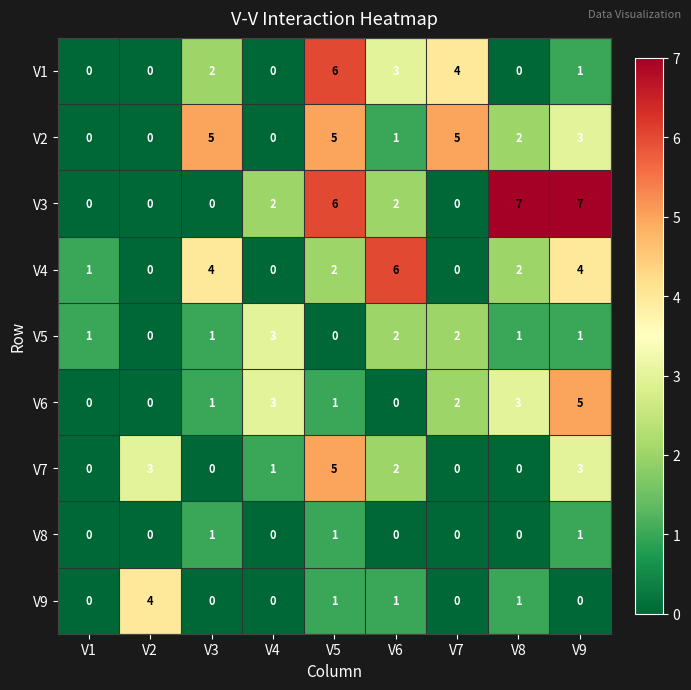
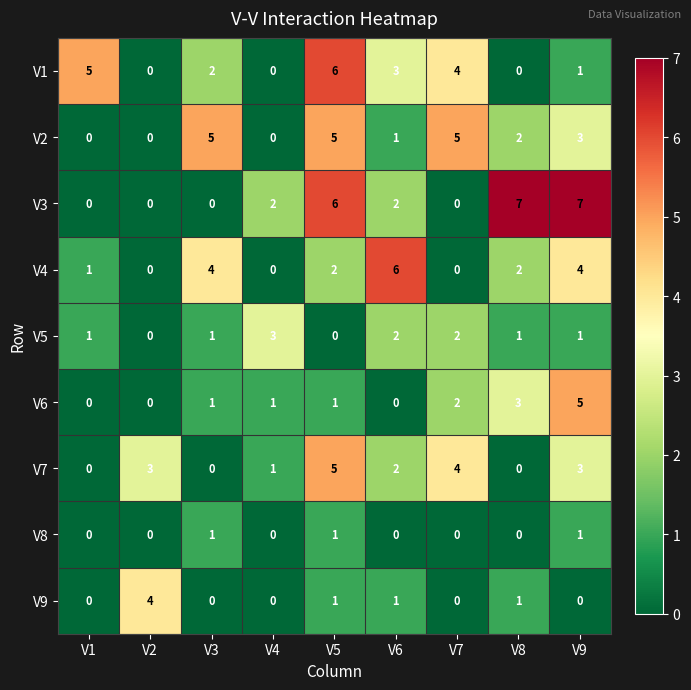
  {
    "V1": {
-     "V1": 0,
+     "V1": 5,
      "V2": 0,
      "V3": 2,
      "V4": 0,
      "V5": 6,
      "V6": 3,
      "V7": 4,
      "V8": 0,
      "V9": 1
    },
    "V2": {
      "V1": 0,
      "V2": 0,
      "V3": 5,
      "V4": 0,
      "V5": 5,
      "V6": 1,
      "V7": 5,
      "V8": 2,
      "V9": 3
    },
    "V3": {
      "V1": 0,
      "V2": 0,
      "V3": 0,
      "V4": 2,
      "V5": 6,
      "V6": 2,
      "V7": 0,
      "V8": 7,
      "V9": 7
    },
    "V4": {
      "V1": 1,
      "V2": 0,
      "V3": 4,
      "V4": 0,
      "V5": 2,
      "V6": 6,
      "V7": 0,
      "V8": 2,
      "V9": 4
    },
    "V5": {
      "V1": 1,
      "V2": 0,
      "V3": 1,
      "V4": 3,
      "V5": 0,
      "V6": 2,
      "V7": 2,
      "V8": 1,
      "V9": 1
    },
    "V6": {
      "V1": 0,
      "V2": 0,
      "V3": 1,
-     "V4": 3,
+     "V4": 1,
      "V5": 1,
      "V6": 0,
      "V7": 2,
      "V8": 3,
      "V9": 5
    },
    "V7": {
      "V1": 0,
      "V2": 3,
      "V3": 0,
      "V4": 1,
      "V5": 5,
      "V6": 2,
-     "V7": 0,
+     "V7": 4,
      "V8": 0,
      "V9": 3
    },
    "V8": {
      "V1": 0,
      "V2": 0,
      "V3": 1,
      "V4": 0,
      "V5": 1,
      "V6": 0,
      "V7": 0,
      "V8": 0,
      "V9": 1
    },
    "V9": {
      "V1": 0,
      "V2": 4,
      "V3": 0,
      "V4": 0,
      "V5": 1,
      "V6": 1,
      "V7": 0,
      "V8": 1,
      "V9": 0
    }
  }
